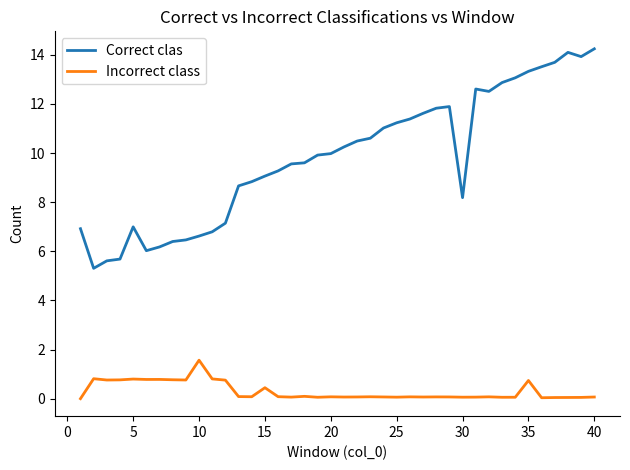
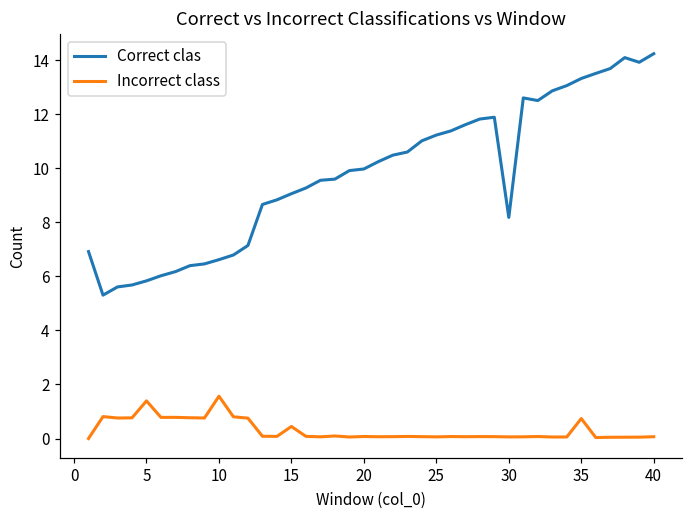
  {
    "Correct clas": {
-     "5": 7.0,
+     "5": 5.8,
      "10": 6.6,
      "15": 9.1,
      "20": 10.0,
      "25": 11.2,
      "30": 8.2,
      "35": 13.3,
      "40": 14.2
    },
    "Incorrect class": {
-     "5": 0.8,
+     "5": 1.4,
      "10": 1.6,
      "15": 0.4,
      "20": 0.1,
      "25": 0.1,
      "30": 0.1,
      "35": 0.7,
      "40": 0.1
    }
  }
